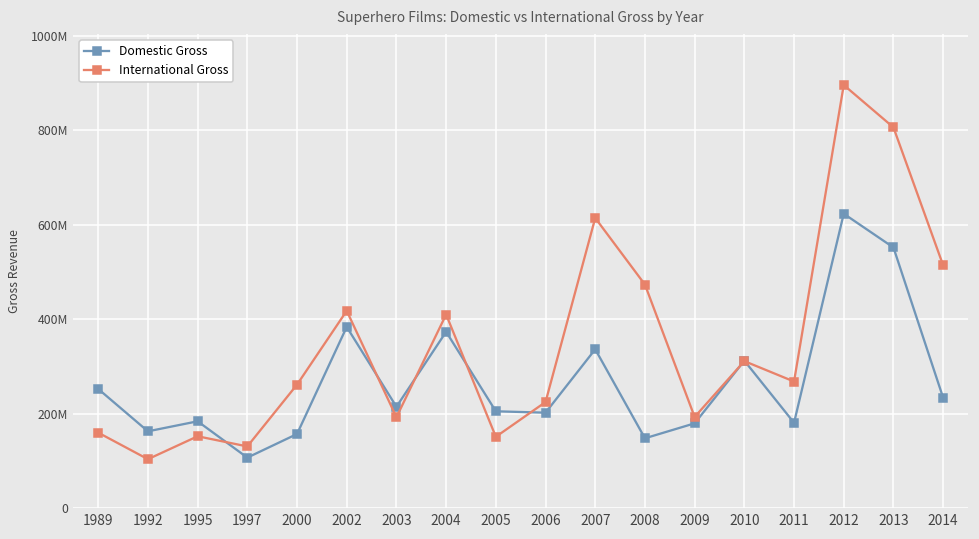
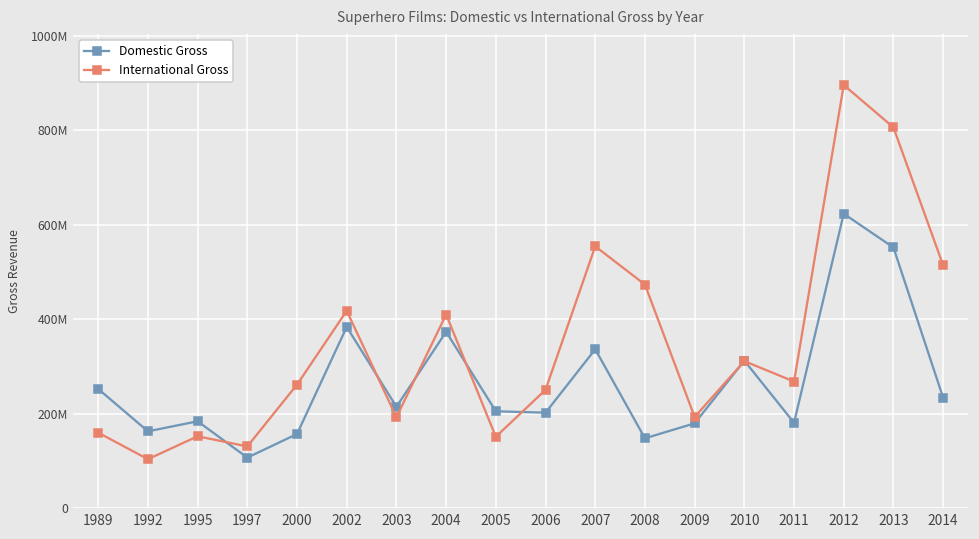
  {
    "Domestic Gross": {
      "1989": 250000000,
      "1992": 160000000,
      "1995": 180000000,
      "1997": 110000000,
      "2000": 160000000,
      "2002": 380000000,
      "2003": 210000000,
      "2004": 370000000,
      "2005": 210000000,
      "2006": 200000000,
      "2007": 340000000,
      "2008": 150000000,
      "2009": 180000000,
      "2011": 180000000,
      "2012": 620000000,
      "2013": 550000000,
      "2014": 230000000
    },
    "International Gross": {
      "1989": 160000000,
      "1992": 100000000,
      "1995": 150000000,
      "1997": 130000000,
      "2000": 260000000,
      "2002": 420000000,
      "2003": 190000000,
      "2004": 410000000,
      "2005": 150000000,
-     "2006": 220000000,
-     "2007": 610000000,
+     "2006": 250000000,
+     "2007": 550000000,
      "2008": 470000000,
      "2009": 190000000,
      "2011": 270000000,
      "2012": 900000000,
      "2013": 810000000,
      "2014": 510000000
    }
  }
